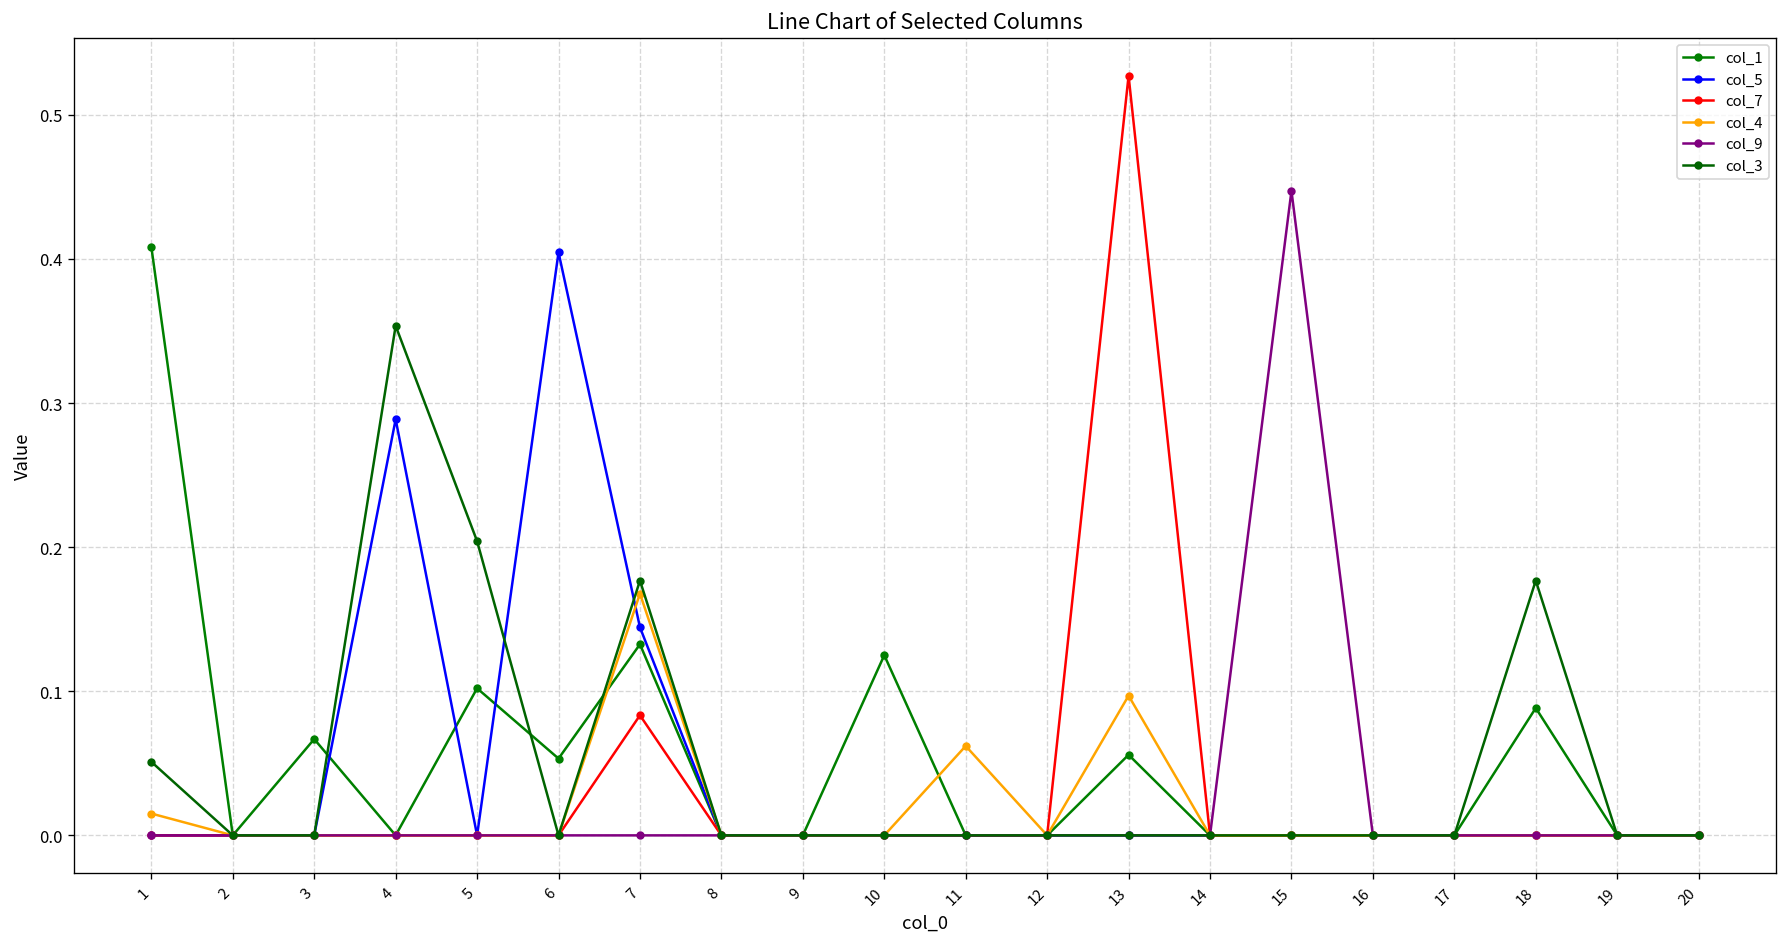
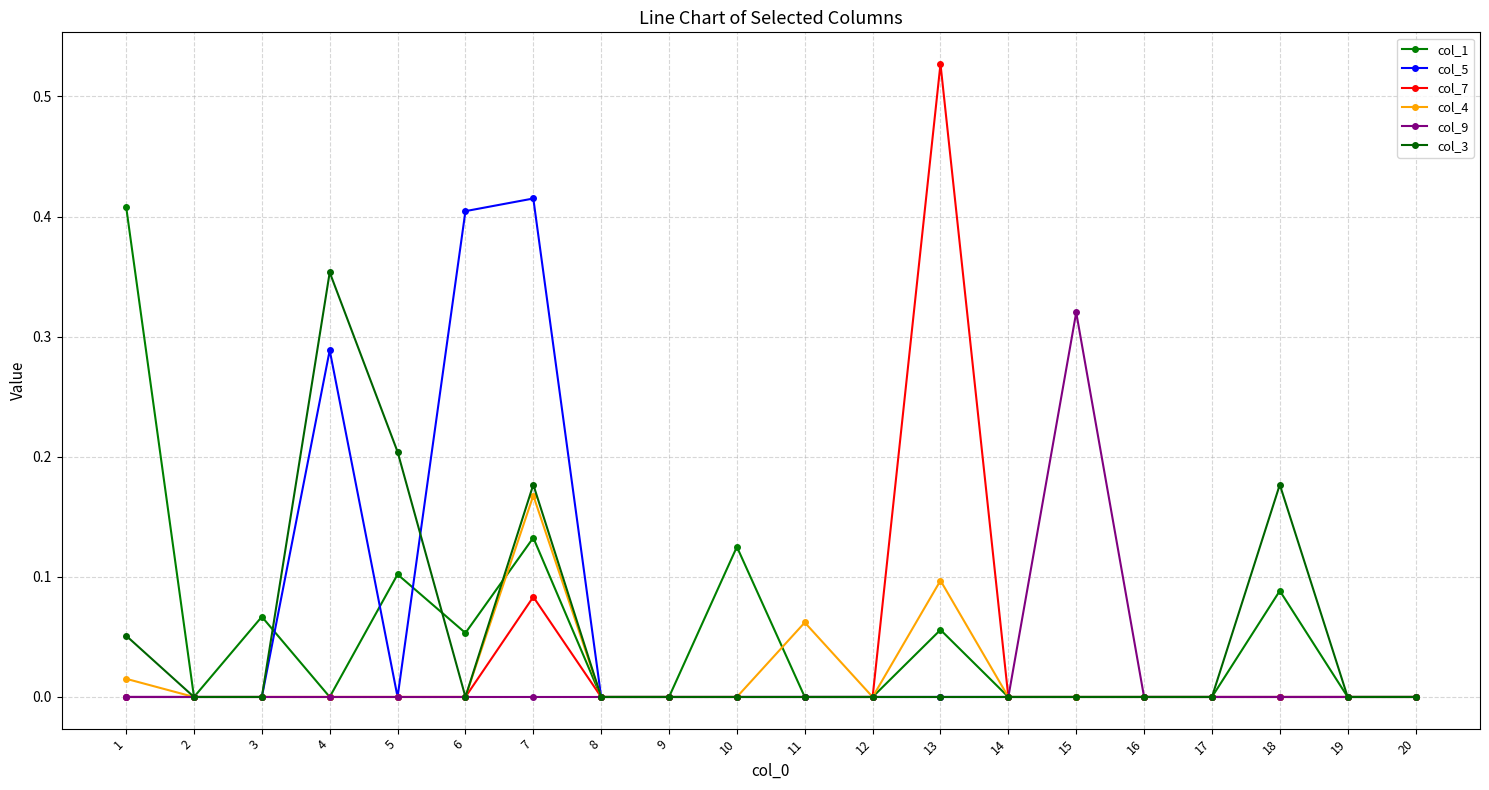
  {
    "col_5": {
      "4": 0.289,
      "6": 0.405,
-     "7": 0.144
+     "7": 0.415
    },
    "col_7": {
      "7": 0.083,
      "13": 0.527
    },
    "col_4": {
      "1": 0.015,
      "7": 0.168,
      "11": 0.062,
      "13": 0.097
    },
    "col_9": {
      "7": 0.000,
-     "15": 0.447
+     "15": 0.320
    }
  }
